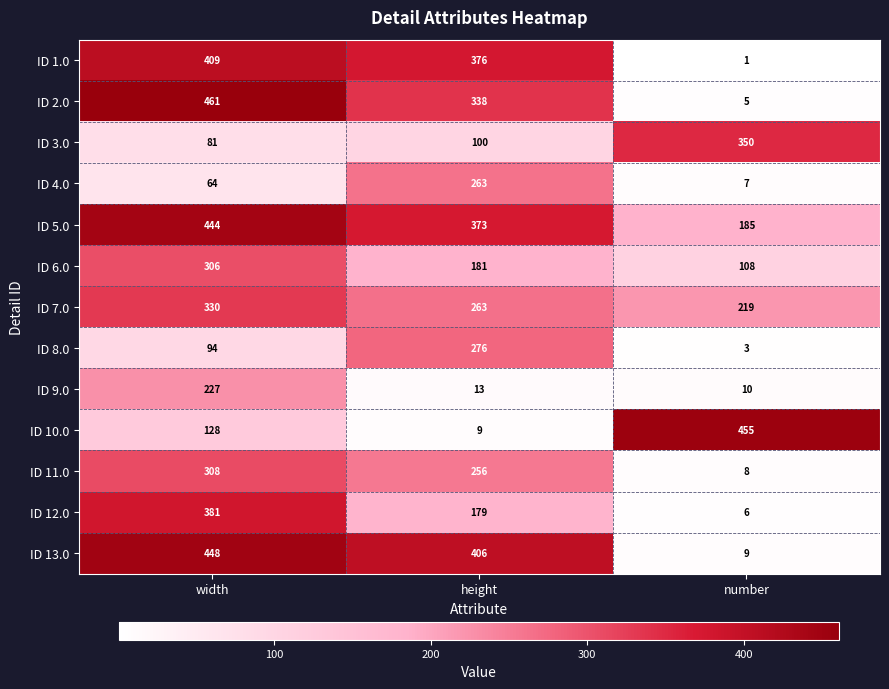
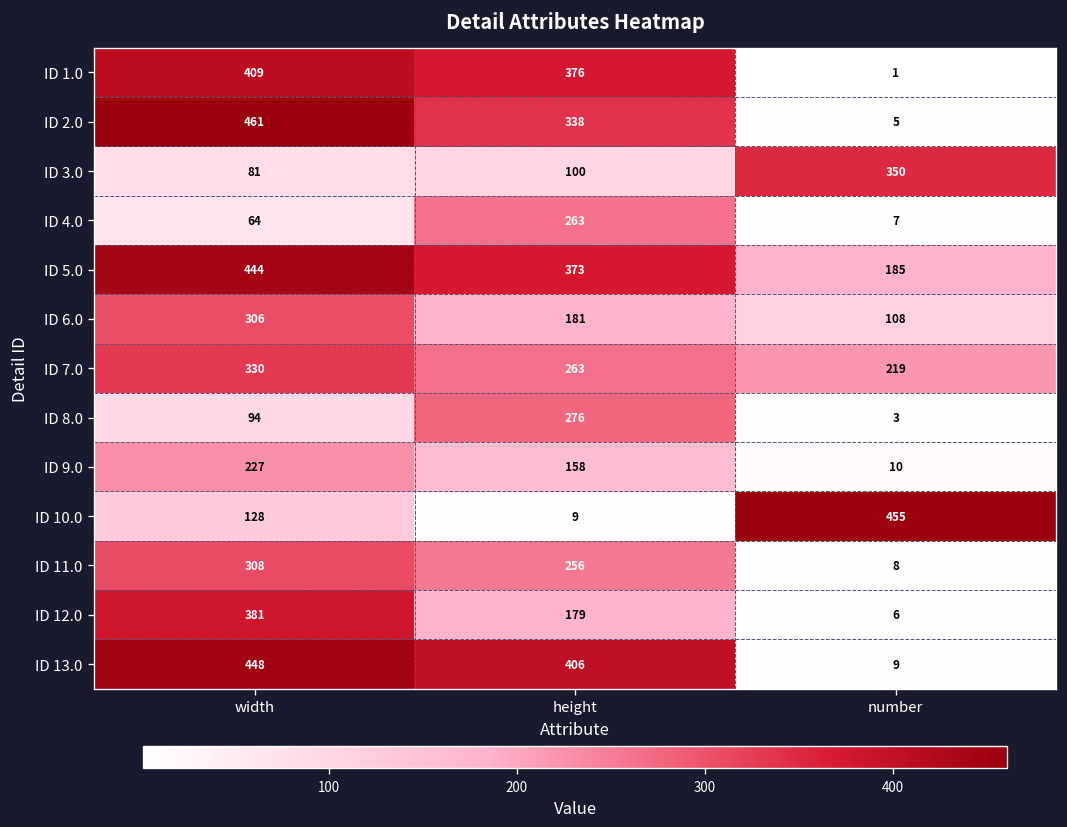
  {
    "ID 1.0": {
      "width": 409,
      "height": 376,
      "number": 1
    },
    "ID 2.0": {
      "width": 461,
      "height": 338,
      "number": 5
    },
    "ID 3.0": {
      "width": 81,
      "height": 100,
      "number": 350
    },
    "ID 4.0": {
      "width": 64,
      "height": 263,
      "number": 7
    },
    "ID 5.0": {
      "width": 444,
      "height": 373,
      "number": 185
    },
    "ID 6.0": {
      "width": 306,
      "height": 181,
      "number": 108
    },
    "ID 7.0": {
      "width": 330,
      "height": 263,
      "number": 219
    },
    "ID 8.0": {
      "width": 94,
      "height": 276,
      "number": 3
    },
    "ID 9.0": {
      "width": 227,
-     "height": 13,
+     "height": 158,
      "number": 10
    },
    "ID 10.0": {
      "width": 128,
      "height": 9,
      "number": 455
    },
    "ID 11.0": {
      "width": 308,
      "height": 256,
      "number": 8
    },
    "ID 12.0": {
      "width": 381,
      "height": 179,
      "number": 6
    },
    "ID 13.0": {
      "width": 448,
      "height": 406,
      "number": 9
    }
  }
